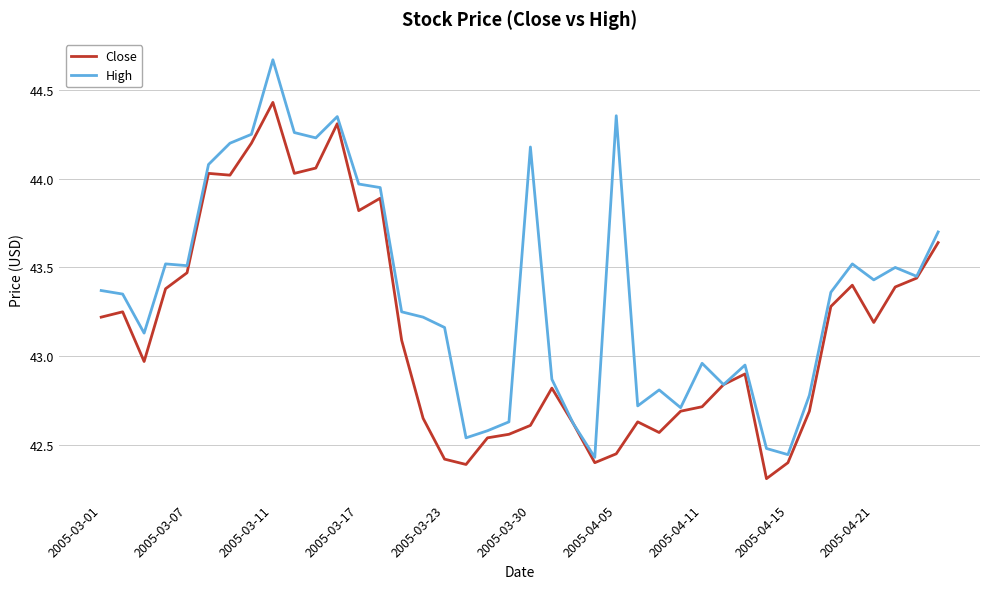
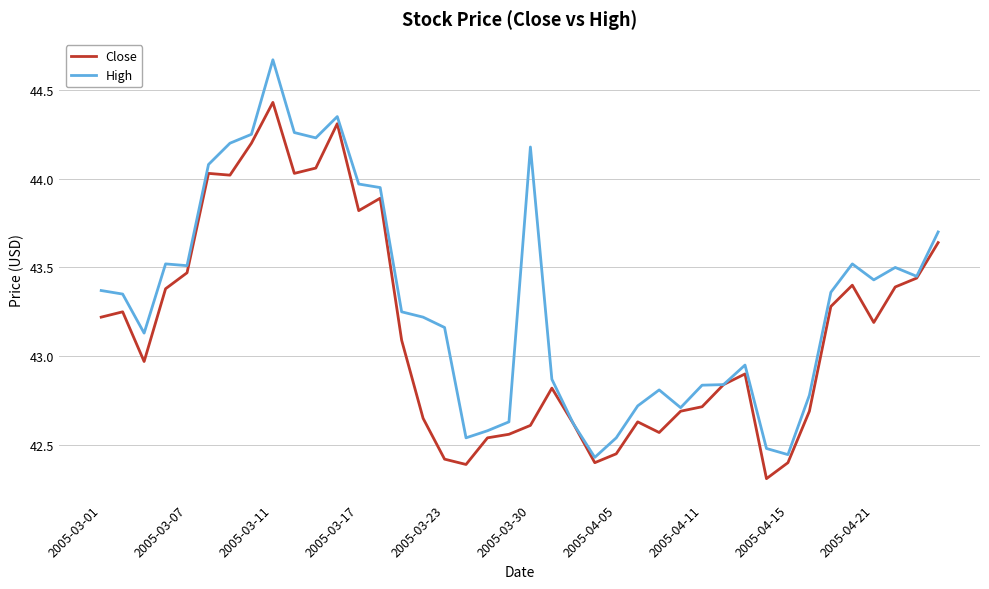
  {
    "Close": {
      "2005-03-01": 43.22,
      "2005-03-07": 43.47,
      "2005-03-11": 44.43,
      "2005-03-17": 43.82,
      "2005-03-23": 42.42,
      "2005-03-30": 42.61,
      "2005-04-05": 42.45,
      "2005-04-11": 42.72,
      "2005-04-15": 42.40,
      "2005-04-21": 43.19
    },
    "High": {
      "2005-03-01": 43.37,
      "2005-03-07": 43.51,
      "2005-03-11": 44.67,
      "2005-03-17": 43.97,
      "2005-03-23": 43.16,
      "2005-03-30": 44.18,
-     "2005-04-05": 44.35,
-     "2005-04-11": 42.96,
+     "2005-04-05": 42.54,
+     "2005-04-11": 42.84,
      "2005-04-15": 42.45,
      "2005-04-21": 43.43
    }
  }
